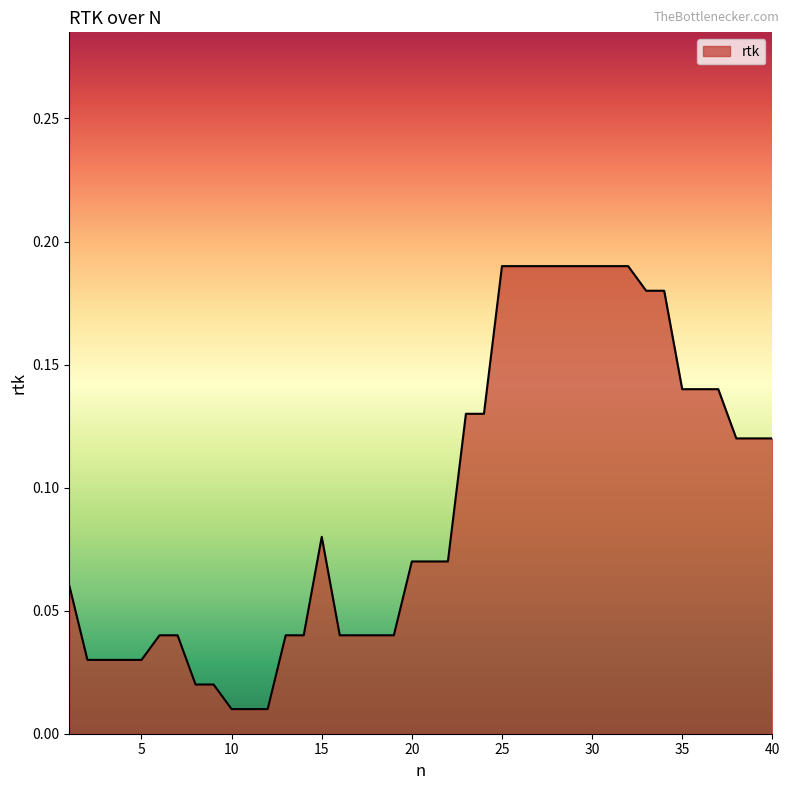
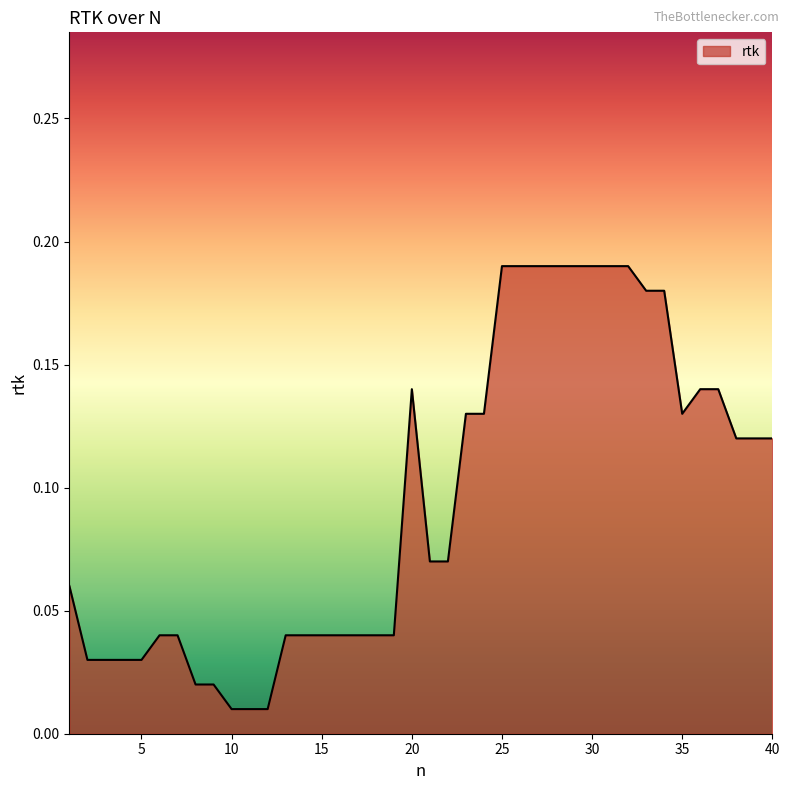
  {
    "5": 0.03,
    "10": 0.01,
-   "15": 0.08,
-   "20": 0.07,
+   "15": 0.04,
+   "20": 0.14,
    "25": 0.19,
    "30": 0.19,
-   "35": 0.14,
+   "35": 0.13,
    "40": 0.12
  }
